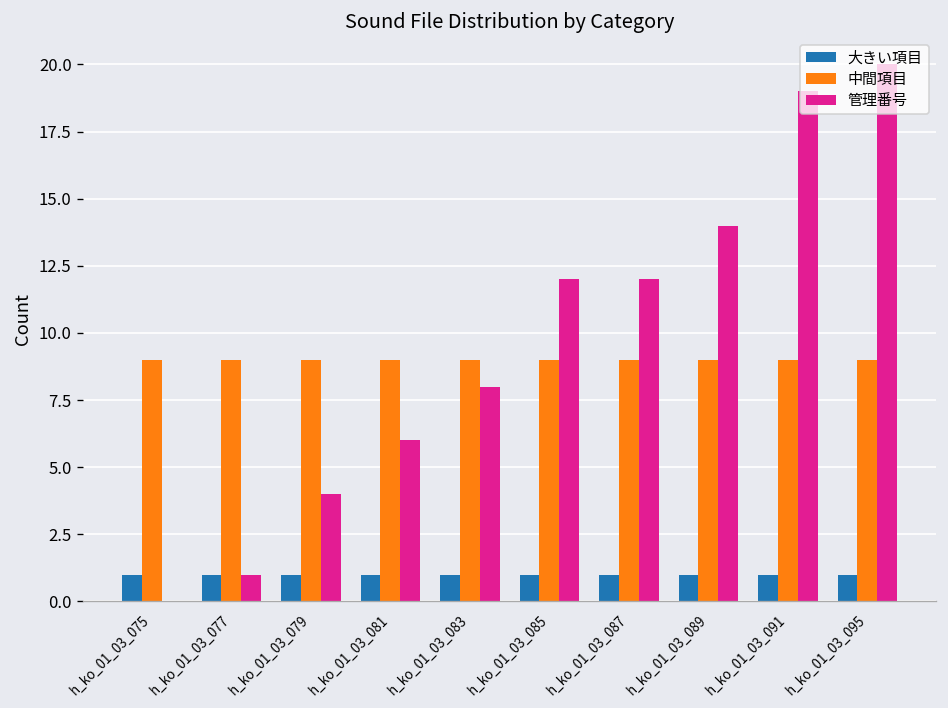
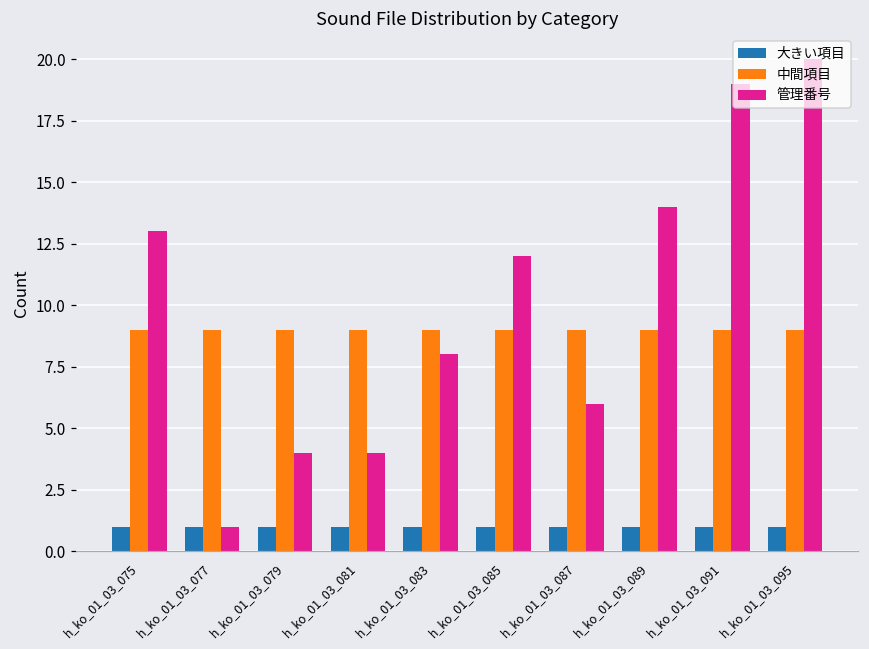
  {
    "大きい項目": {
      "h_ko_01_03_075": 1,
      "h_ko_01_03_077": 1,
      "h_ko_01_03_079": 1,
      "h_ko_01_03_081": 1,
      "h_ko_01_03_083": 1,
      "h_ko_01_03_085": 1,
      "h_ko_01_03_087": 1,
      "h_ko_01_03_089": 1,
      "h_ko_01_03_091": 1,
      "h_ko_01_03_095": 1
    },
    "中間項目": {
      "h_ko_01_03_075": 9,
      "h_ko_01_03_077": 9,
      "h_ko_01_03_079": 9,
      "h_ko_01_03_081": 9,
      "h_ko_01_03_083": 9,
      "h_ko_01_03_085": 9,
      "h_ko_01_03_087": 9,
      "h_ko_01_03_089": 9,
      "h_ko_01_03_091": 9,
      "h_ko_01_03_095": 9
    },
    "管理番号": {
-     "h_ko_01_03_075": 0,
+     "h_ko_01_03_075": 13,
      "h_ko_01_03_077": 1,
      "h_ko_01_03_079": 4,
-     "h_ko_01_03_081": 6,
+     "h_ko_01_03_081": 4,
      "h_ko_01_03_083": 8,
      "h_ko_01_03_085": 12,
-     "h_ko_01_03_087": 12,
+     "h_ko_01_03_087": 6,
      "h_ko_01_03_089": 14
    }
  }
